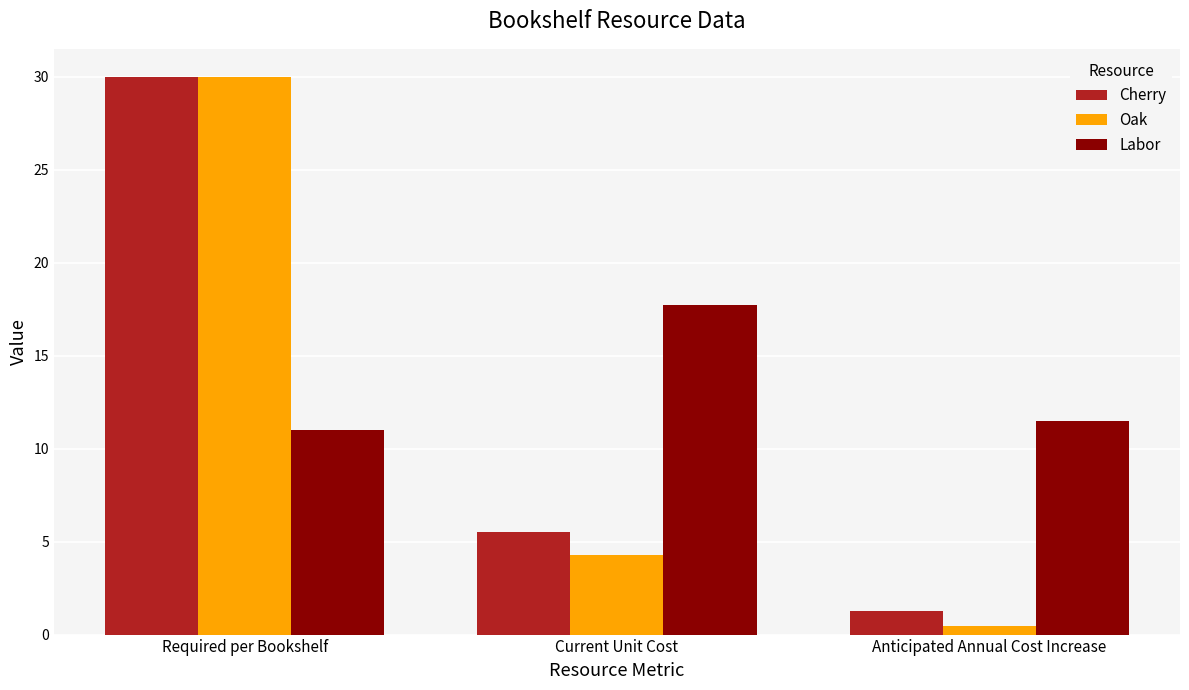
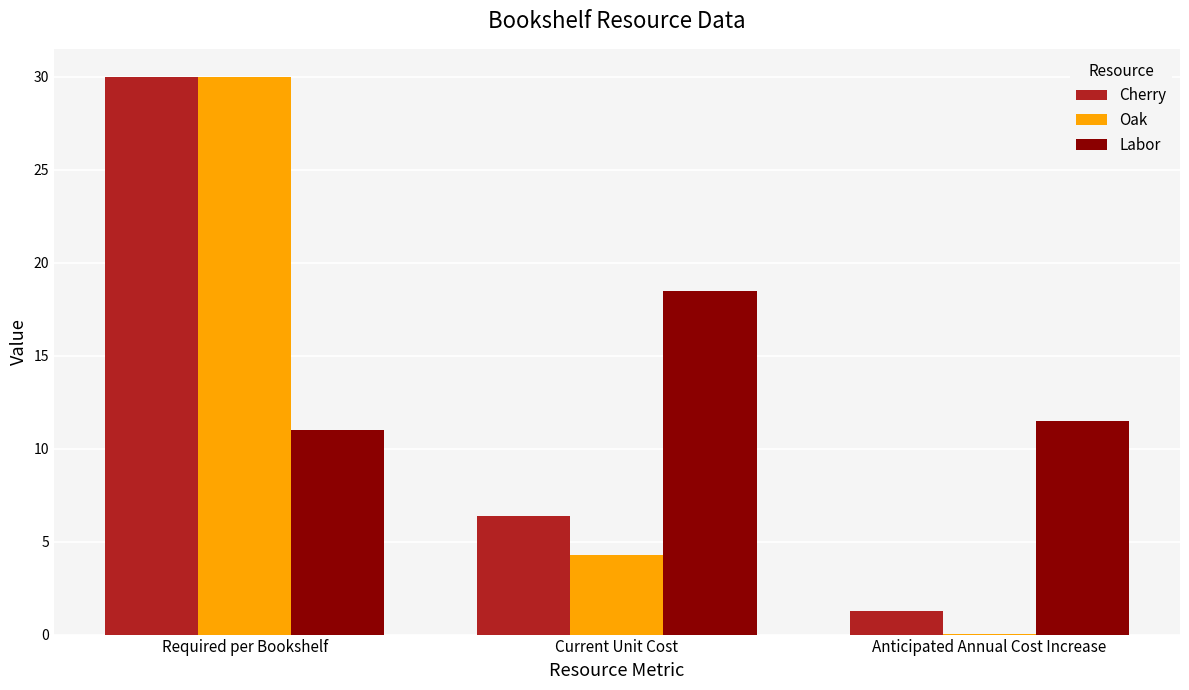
  {
    "Cherry": {
      "Required per Bookshelf": 30.0,
-     "Current Unit Cost": 5.5,
+     "Current Unit Cost": 6.4,
      "Anticipated Annual Cost Increase": 1.3
    },
    "Oak": {
      "Required per Bookshelf": 30.0,
      "Current Unit Cost": 4.3,
-     "Anticipated Annual Cost Increase": 0.5
+     "Anticipated Annual Cost Increase": 0.0
    },
    "Labor": {
      "Required per Bookshelf": 11.0,
-     "Current Unit Cost": 17.7,
+     "Current Unit Cost": 18.5,
      "Anticipated Annual Cost Increase": 11.5
    }
  }
